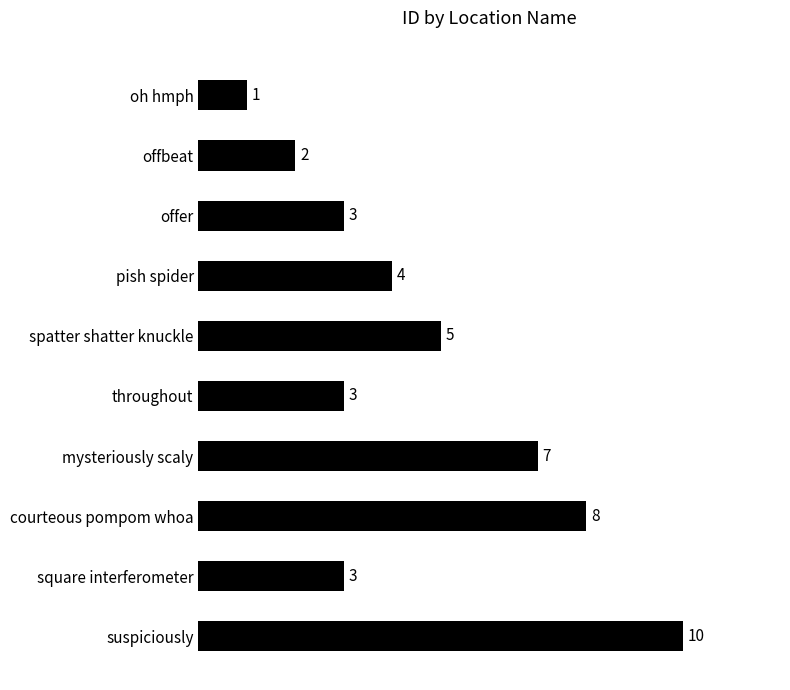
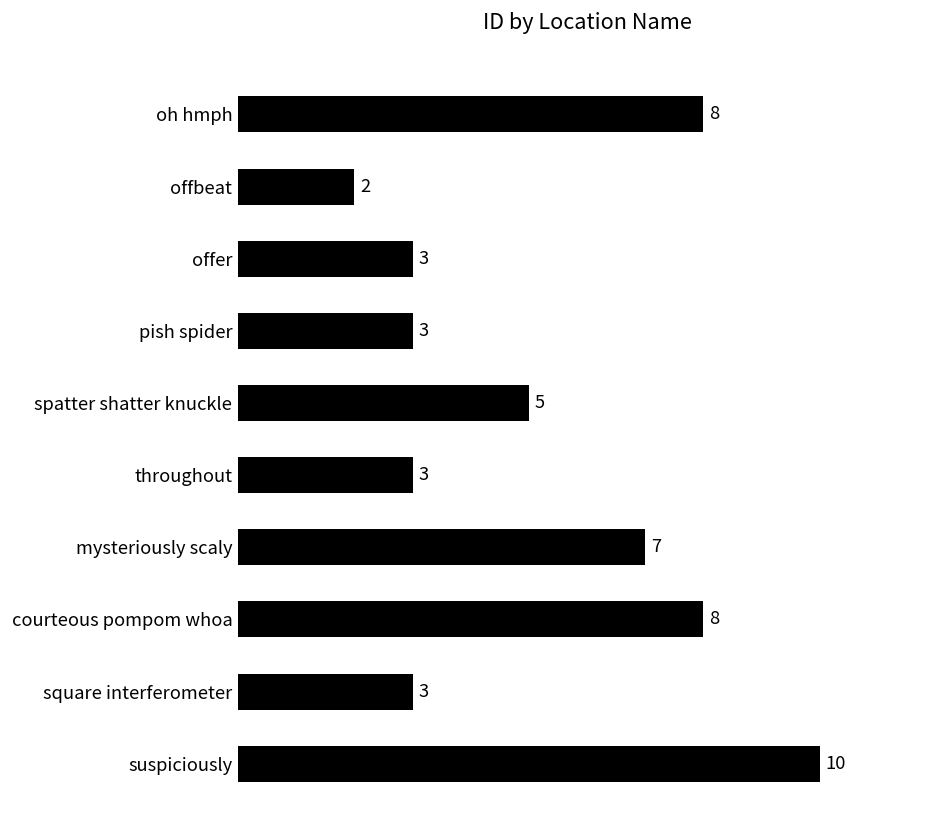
  {
-   "oh hmph": 1,
+   "oh hmph": 8,
    "offbeat": 2,
    "offer": 3,
-   "pish spider": 4,
+   "pish spider": 3,
    "spatter shatter knuckle": 5,
    "throughout": 3,
    "mysteriously scaly": 7,
    "courteous pompom whoa": 8,
    "square interferometer": 3,
    "suspiciously": 10
  }
